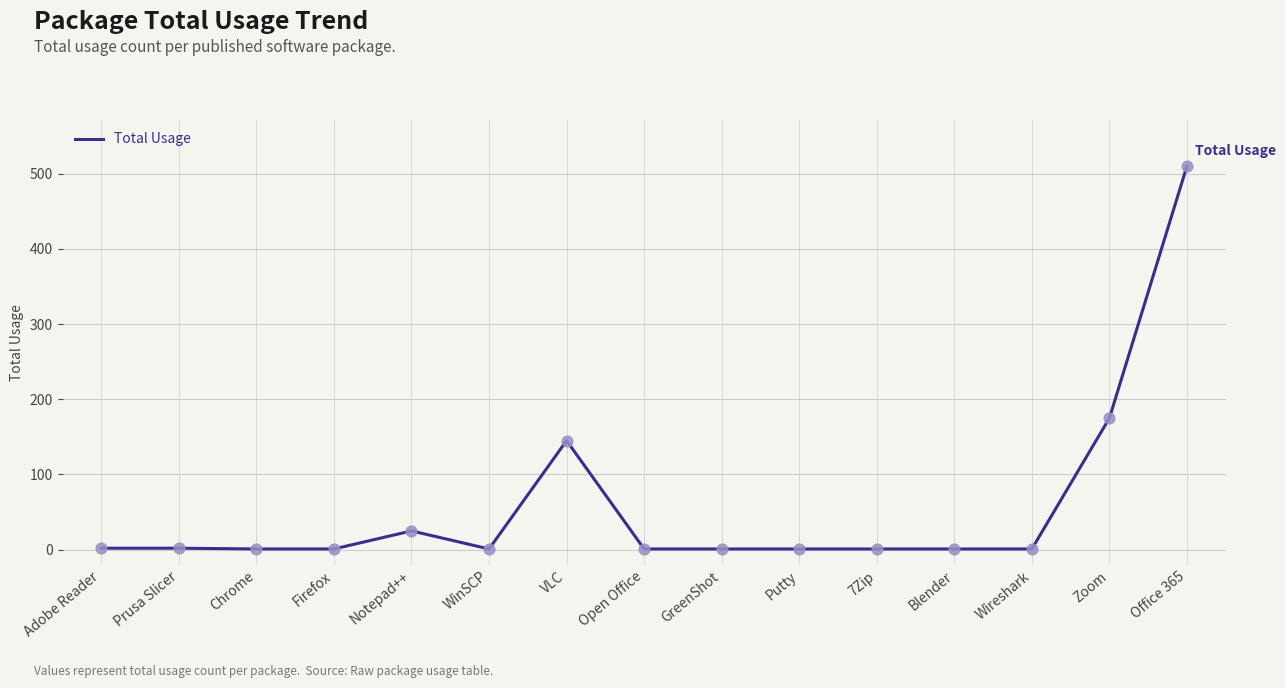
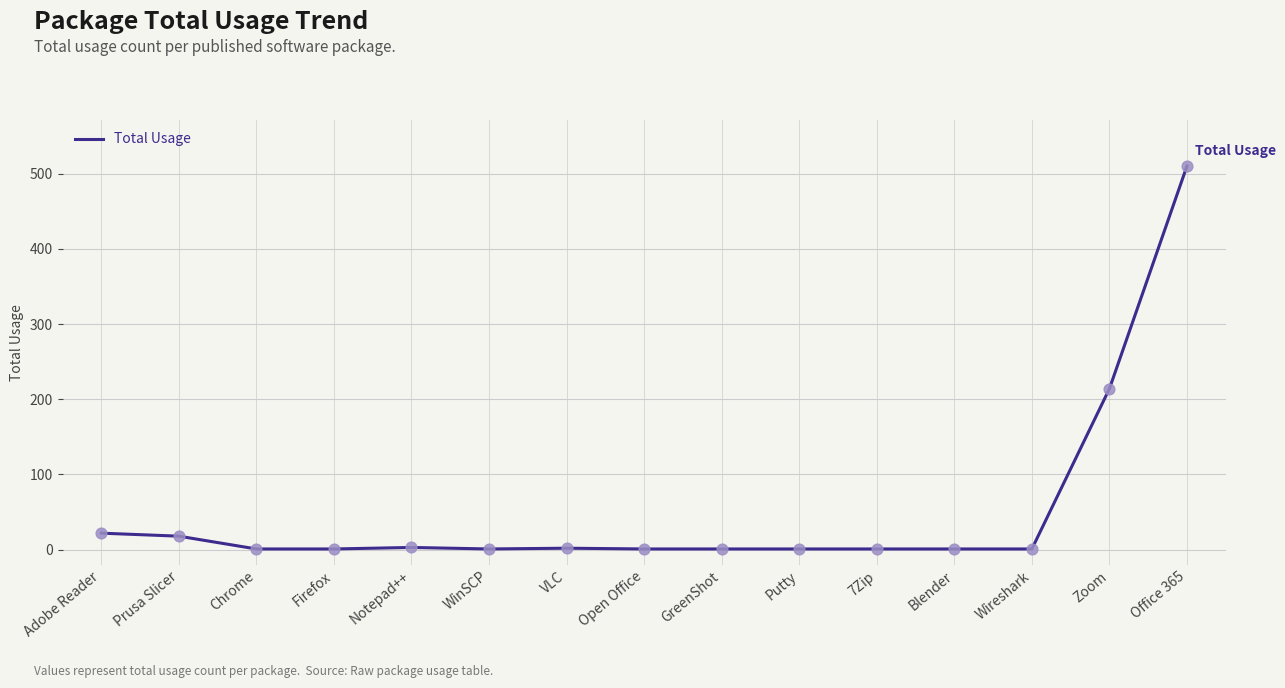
  {
-   "Adobe Reader": 0,
-   "Prusa Slicer": 0,
+   "Adobe Reader": 20,
+   "Prusa Slicer": 20,
    "Chrome": 0,
    "Firefox": 0,
-   "Notepad++": 30,
+   "Notepad++": 0,
    "WinSCP": 0,
-   "VLC": 150,
+   "VLC": 0,
    "Open Office": 0,
    "GreenShot": 0,
    "Putty": 0,
    "7Zip": 0,
    "Blender": 0,
    "Wireshark": 0,
-   "Zoom": 180,
+   "Zoom": 210,
    "Office 365": 510
  }
